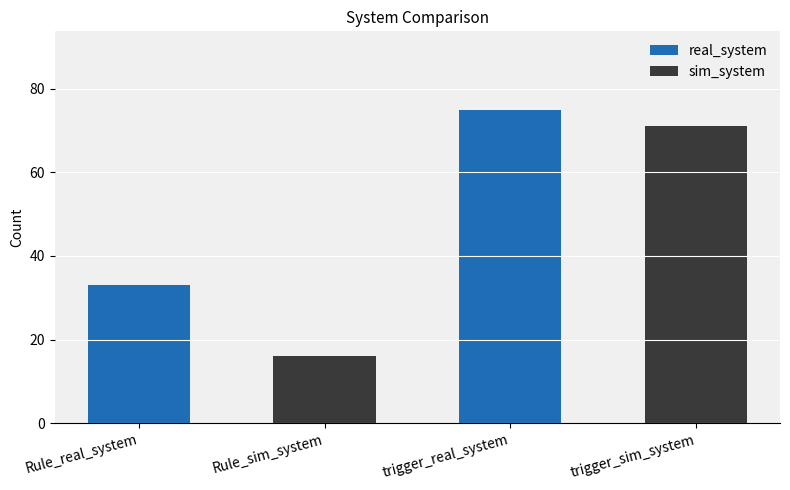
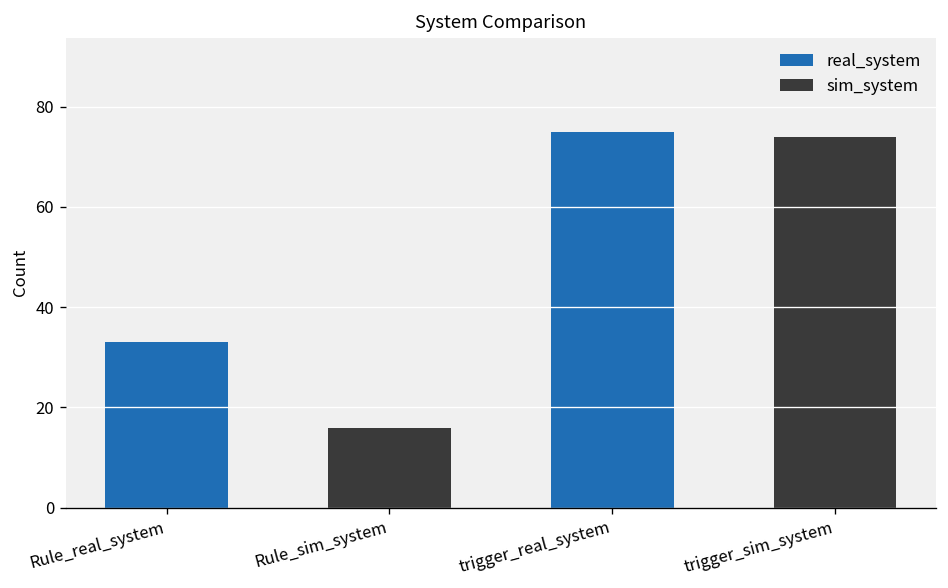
  {
    "Rule_real_system": 33,
    "Rule_sim_system": 16,
    "trigger_real_system": 75,
-   "trigger_sim_system": 71
+   "trigger_sim_system": 74
  }
